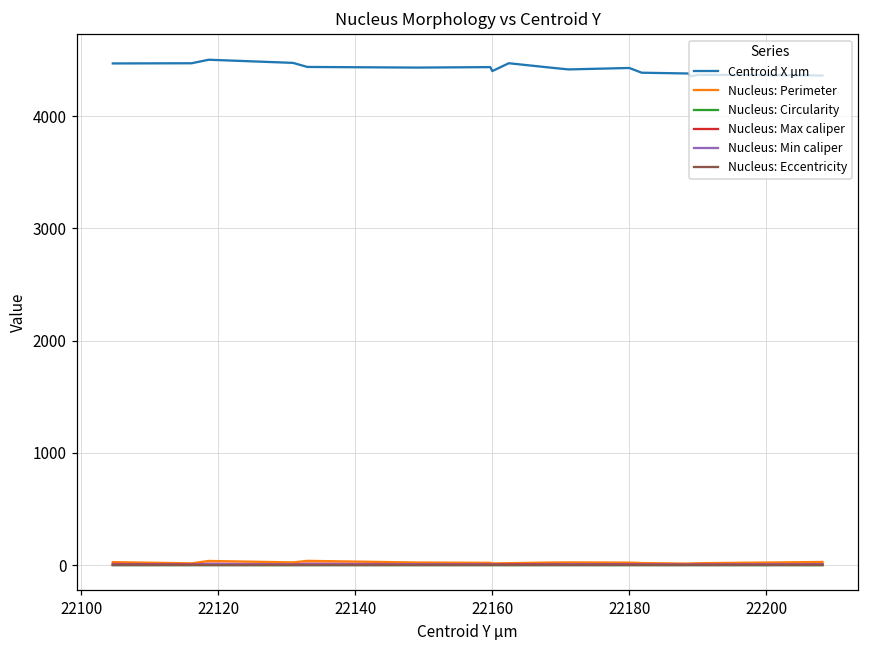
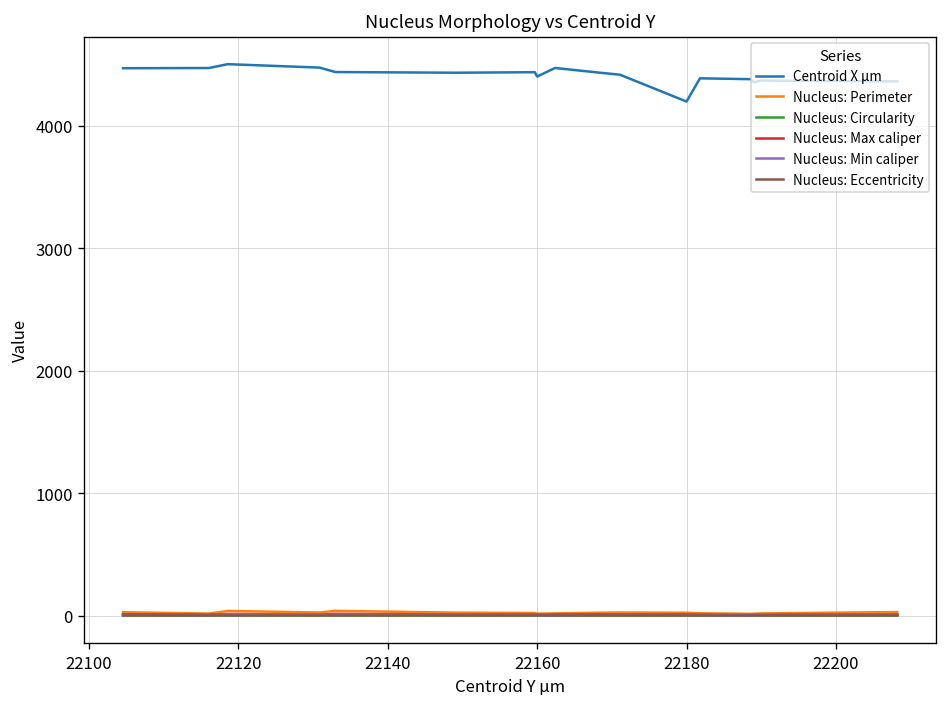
  {
    "Centroid X µm": {
      "22160": 4400,
-     "22180": 4430
+     "22180": 4200
    }
  }
